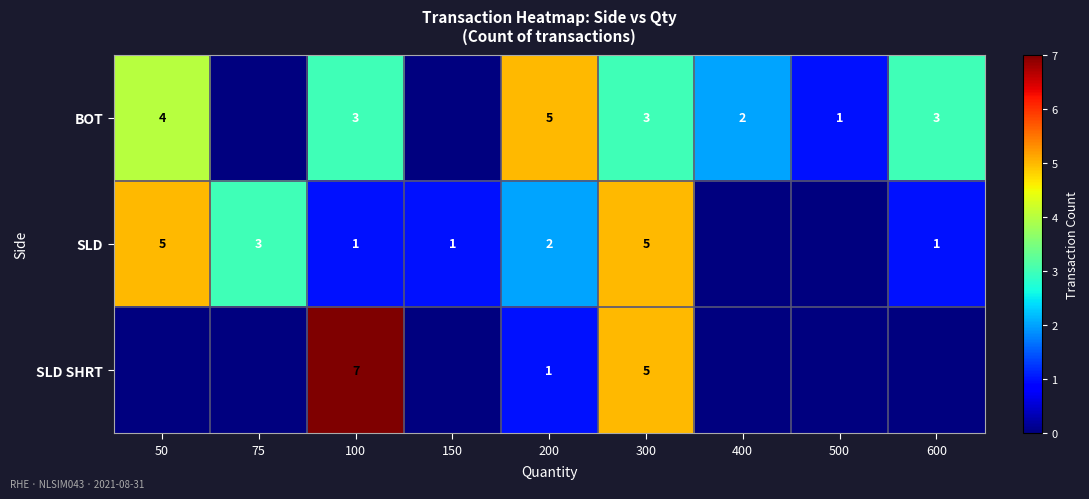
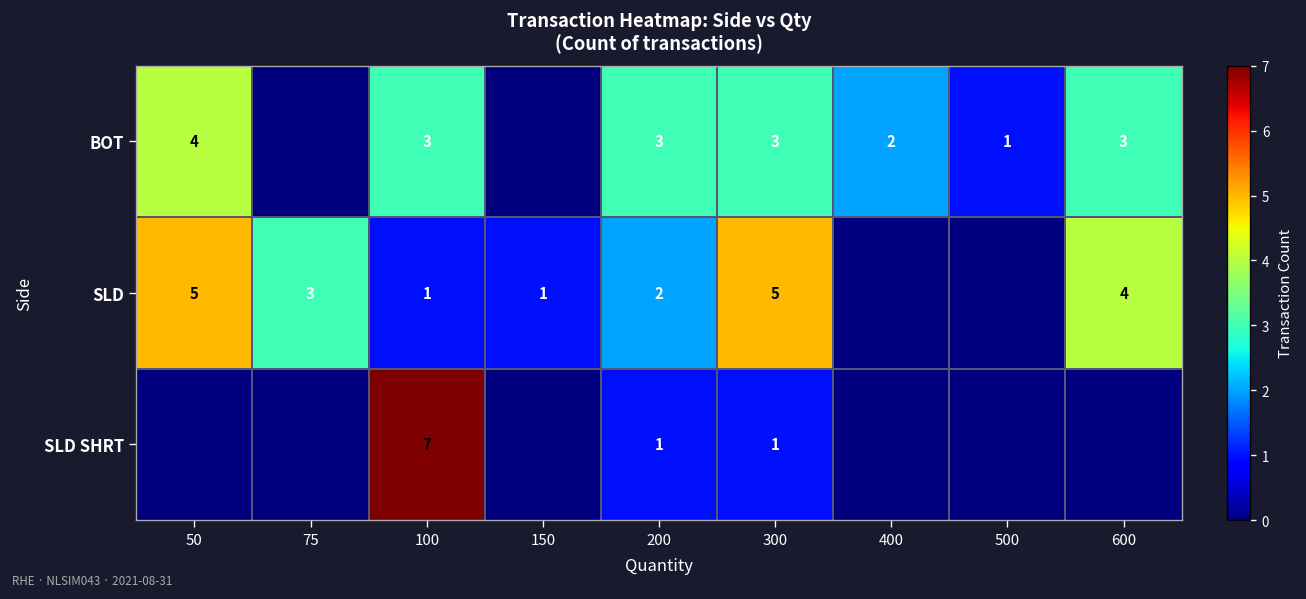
  {
    "BOT": {
      "50": 4,
      "100": 3,
-     "200": 5,
+     "200": 3,
      "300": 3,
      "400": 2,
      "500": 1,
      "600": 3
    },
    "SLD": {
      "50": 5,
      "75": 3,
      "100": 1,
      "150": 1,
      "200": 2,
      "300": 5,
-     "600": 1
+     "600": 4
    },
    "SLD SHRT": {
      "100": 7,
      "200": 1,
-     "300": 5
+     "300": 1
    }
  }
